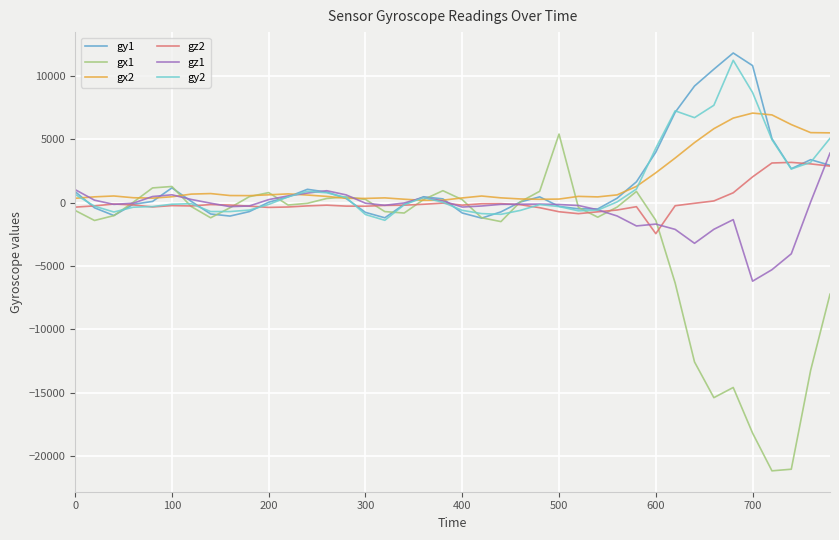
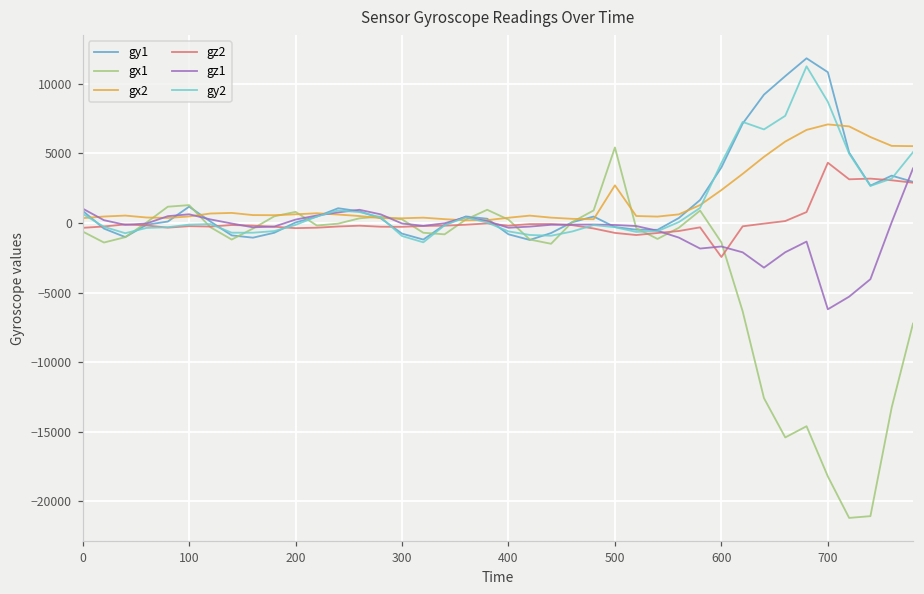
  {
    "gx1": {
      "0": -600,
      "500": 5400,
      "600": -1400,
      "700": -18200
    },
    "gx2": {
      "0": 300,
-     "500": 300,
+     "500": 2700,
      "600": 2400,
      "700": 7100
    },
    "gz2": {
      "0": -400,
      "200": -400,
      "300": -300,
      "500": -700,
      "600": -2500,
-     "700": 2000
+     "700": 4300
    },
    "gz1": {
      "200": 200,
      "300": 0,
      "600": -1700,
      "700": -6200
    }
  }
